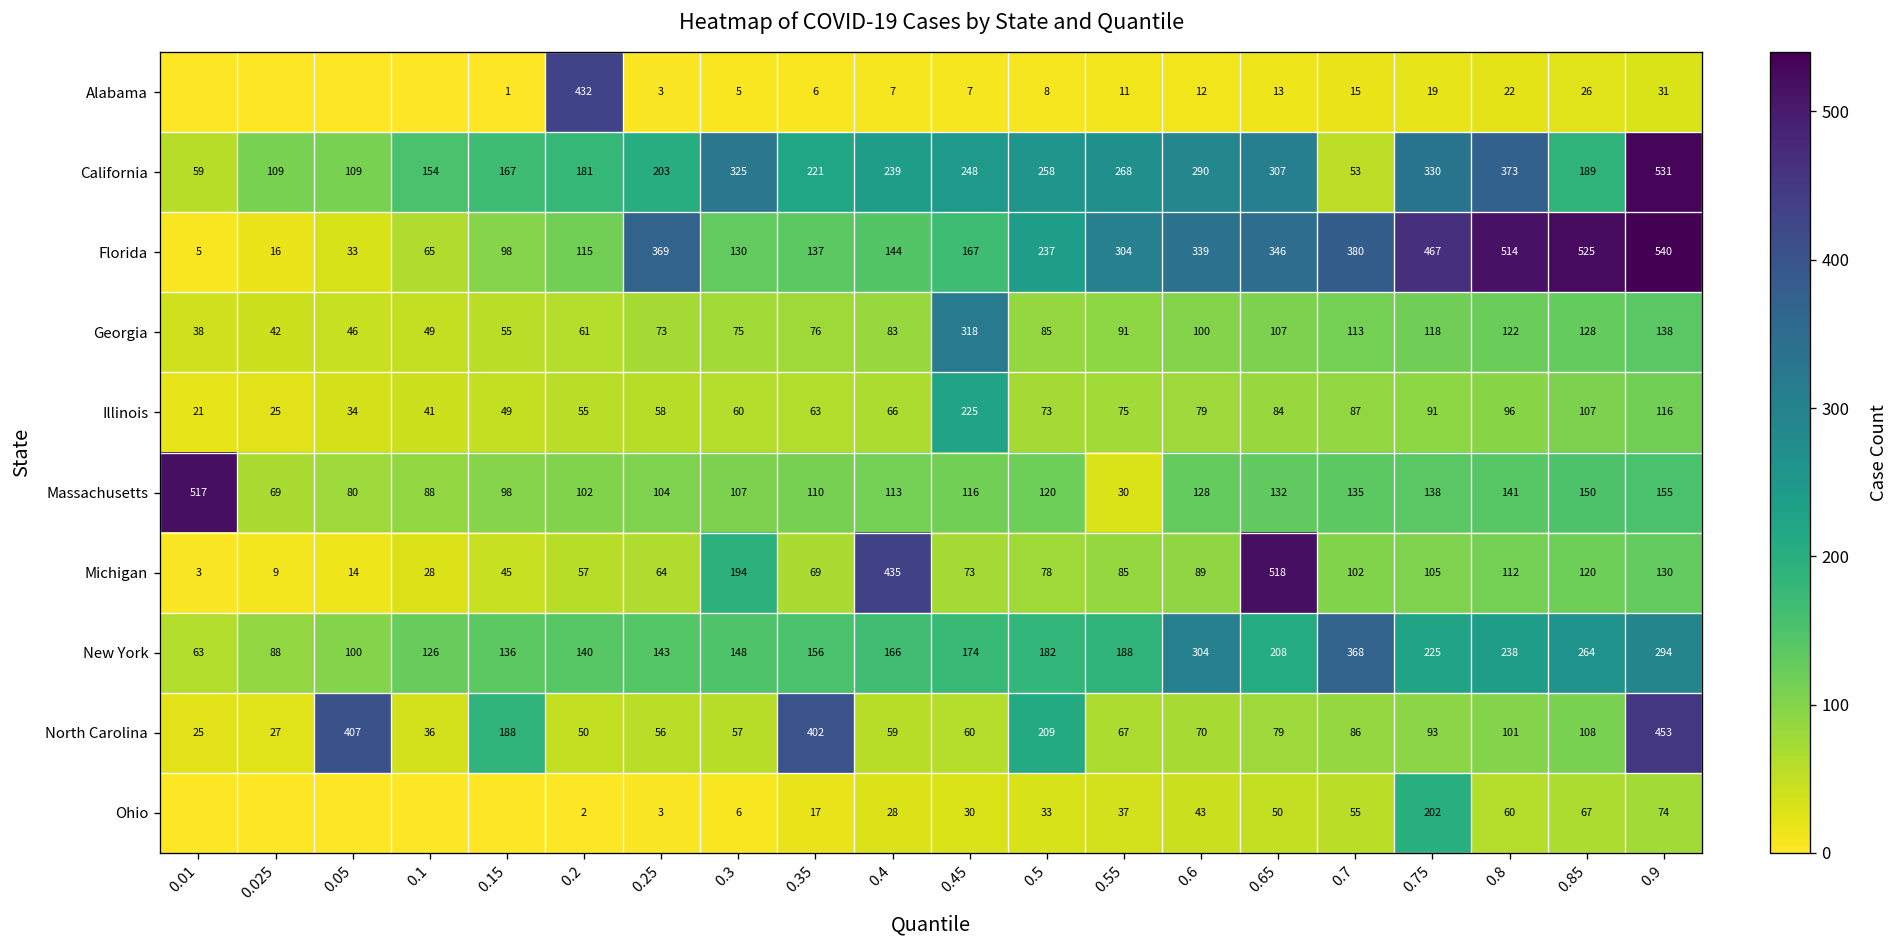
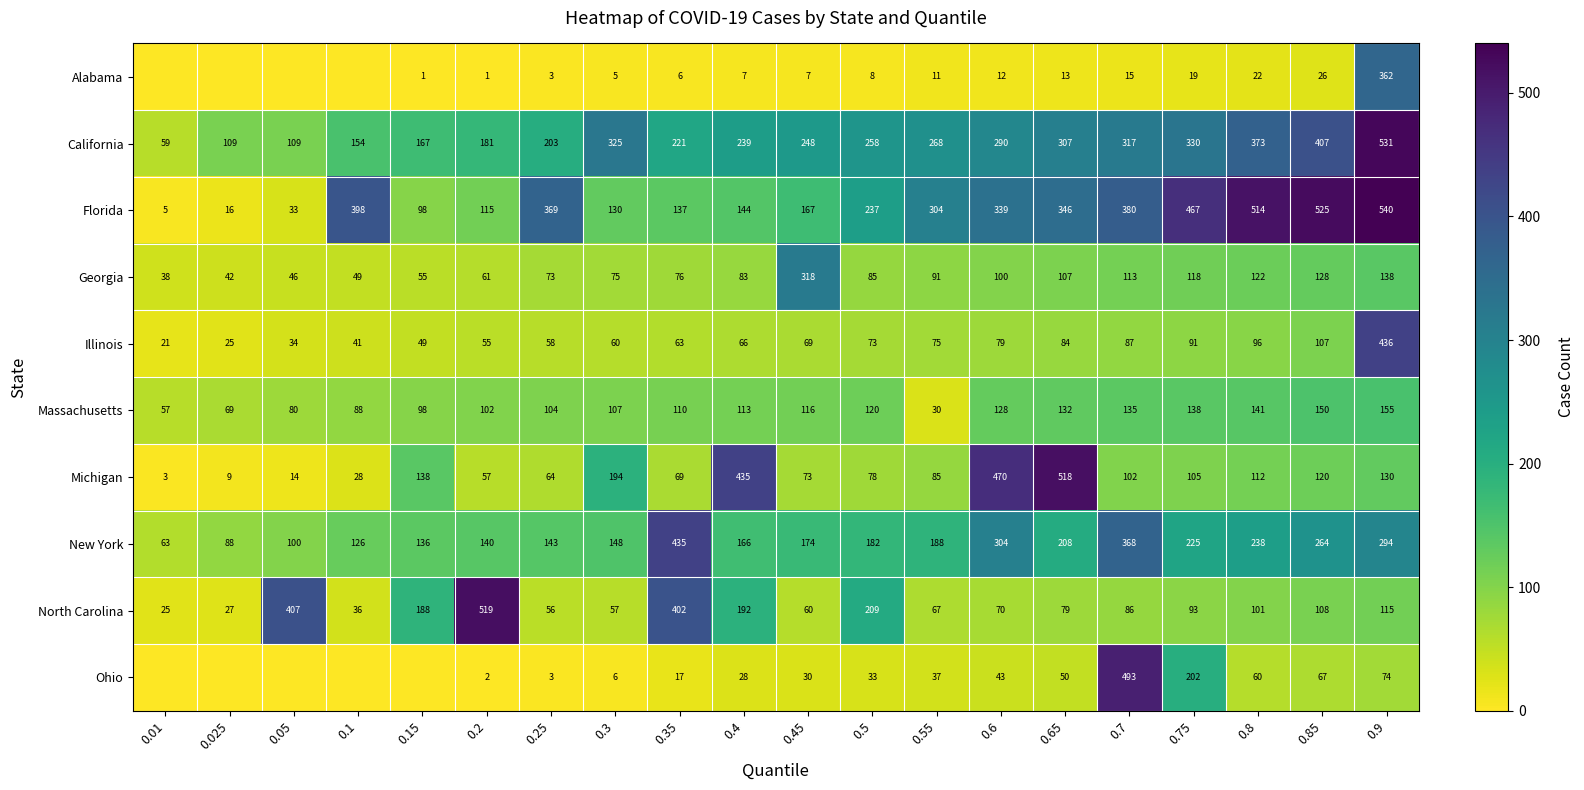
  {
    "Alabama": {
      "0.15": 1,
-     "0.2": 432,
+     "0.2": 1,
      "0.25": 3,
      "0.3": 5,
      "0.35": 6,
      "0.4": 7,
      "0.45": 7,
      "0.5": 8,
      "0.55": 11,
      "0.6": 12,
      "0.65": 13,
      "0.7": 15,
      "0.75": 19,
      "0.8": 22,
      "0.85": 26,
-     "0.9": 31
+     "0.9": 362
    },
    "California": {
      "0.01": 59,
      "0.025": 109,
      "0.05": 109,
      "0.1": 154,
      "0.15": 167,
      "0.2": 181,
      "0.25": 203,
      "0.3": 325,
      "0.35": 221,
      "0.4": 239,
      "0.45": 248,
      "0.5": 258,
      "0.55": 268,
      "0.6": 290,
      "0.65": 307,
-     "0.7": 53,
+     "0.7": 317,
      "0.75": 330,
      "0.8": 373,
-     "0.85": 189,
+     "0.85": 407,
      "0.9": 531
    },
    "Florida": {
      "0.01": 5,
      "0.025": 16,
      "0.05": 33,
-     "0.1": 65,
+     "0.1": 398,
      "0.15": 98,
      "0.2": 115,
      "0.25": 369,
      "0.3": 130,
      "0.35": 137,
      "0.4": 144,
      "0.45": 167,
      "0.5": 237,
      "0.55": 304,
      "0.6": 339,
      "0.65": 346,
      "0.7": 380,
      "0.75": 467,
      "0.8": 514,
      "0.85": 525,
      "0.9": 540
    },
    "Georgia": {
      "0.01": 38,
      "0.025": 42,
      "0.05": 46,
      "0.1": 49,
      "0.15": 55,
      "0.2": 61,
      "0.25": 73,
      "0.3": 75,
      "0.35": 76,
      "0.4": 83,
      "0.45": 318,
      "0.5": 85,
      "0.55": 91,
      "0.6": 100,
      "0.65": 107,
      "0.7": 113,
      "0.75": 118,
      "0.8": 122,
      "0.85": 128,
      "0.9": 138
    },
    "Illinois": {
      "0.01": 21,
      "0.025": 25,
      "0.05": 34,
      "0.1": 41,
      "0.15": 49,
      "0.2": 55,
      "0.25": 58,
      "0.3": 60,
      "0.35": 63,
      "0.4": 66,
-     "0.45": 225,
+     "0.45": 69,
      "0.5": 73,
      "0.55": 75,
      "0.6": 79,
      "0.65": 84,
      "0.7": 87,
      "0.75": 91,
      "0.8": 96,
      "0.85": 107,
-     "0.9": 116
+     "0.9": 436
    },
    "Massachusetts": {
-     "0.01": 517,
+     "0.01": 57,
      "0.025": 69,
      "0.05": 80,
      "0.1": 88,
      "0.15": 98,
      "0.2": 102,
      "0.25": 104,
      "0.3": 107,
      "0.35": 110,
      "0.4": 113,
      "0.45": 116,
      "0.5": 120,
      "0.55": 30,
      "0.6": 128,
      "0.65": 132,
      "0.7": 135,
      "0.75": 138,
      "0.8": 141,
      "0.85": 150,
      "0.9": 155
    },
    "Michigan": {
      "0.01": 3,
      "0.025": 9,
      "0.05": 14,
      "0.1": 28,
-     "0.15": 45,
+     "0.15": 138,
      "0.2": 57,
      "0.25": 64,
      "0.3": 194,
      "0.35": 69,
      "0.4": 435,
      "0.45": 73,
      "0.5": 78,
      "0.55": 85,
-     "0.6": 89,
+     "0.6": 470,
      "0.65": 518,
      "0.7": 102,
      "0.75": 105,
      "0.8": 112,
      "0.85": 120,
      "0.9": 130
    },
    "New York": {
      "0.01": 63,
      "0.025": 88,
      "0.05": 100,
      "0.1": 126,
      "0.15": 136,
      "0.2": 140,
      "0.25": 143,
      "0.3": 148,
-     "0.35": 156,
+     "0.35": 435,
      "0.4": 166,
      "0.45": 174,
      "0.5": 182,
      "0.55": 188,
      "0.6": 304,
      "0.65": 208,
      "0.7": 368,
      "0.75": 225,
      "0.8": 238,
      "0.85": 264,
      "0.9": 294
    },
    "North Carolina": {
      "0.01": 25,
      "0.025": 27,
      "0.05": 407,
      "0.1": 36,
      "0.15": 188,
-     "0.2": 50,
+     "0.2": 519,
      "0.25": 56,
      "0.3": 57,
      "0.35": 402,
-     "0.4": 59,
+     "0.4": 192,
      "0.45": 60,
      "0.5": 209,
      "0.55": 67,
      "0.6": 70,
      "0.65": 79,
      "0.7": 86,
      "0.75": 93,
      "0.8": 101,
      "0.85": 108,
-     "0.9": 453
+     "0.9": 115
    },
    "Ohio": {
      "0.2": 2,
      "0.25": 3,
      "0.3": 6,
      "0.35": 17,
      "0.4": 28,
      "0.45": 30,
      "0.5": 33,
      "0.55": 37,
      "0.6": 43,
      "0.65": 50,
-     "0.7": 55,
+     "0.7": 493,
      "0.75": 202,
      "0.8": 60,
      "0.85": 67,
      "0.9": 74
    }
  }
